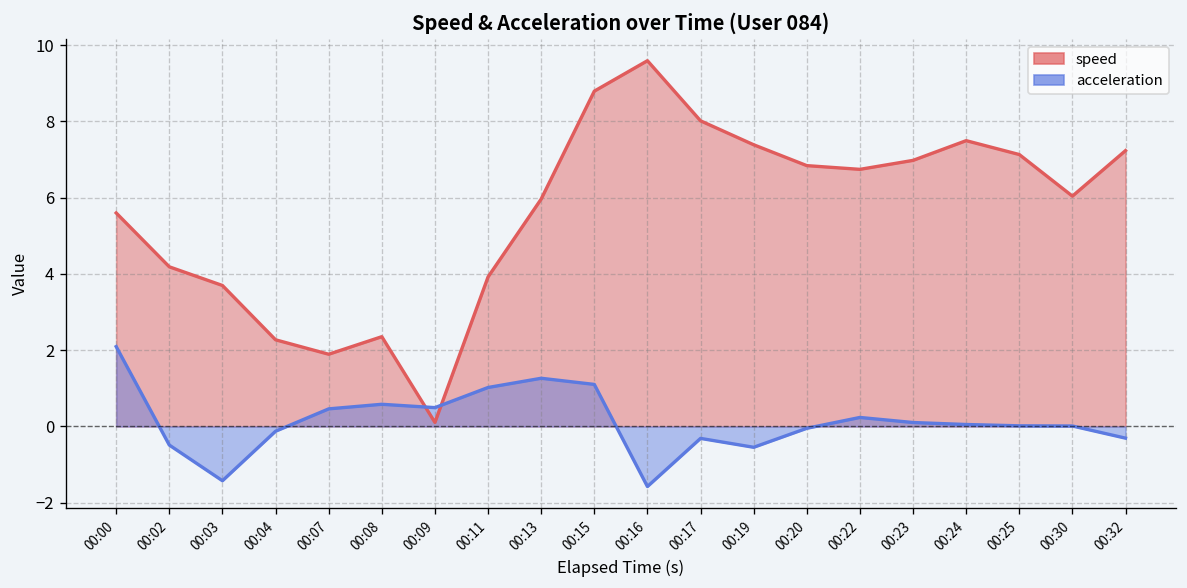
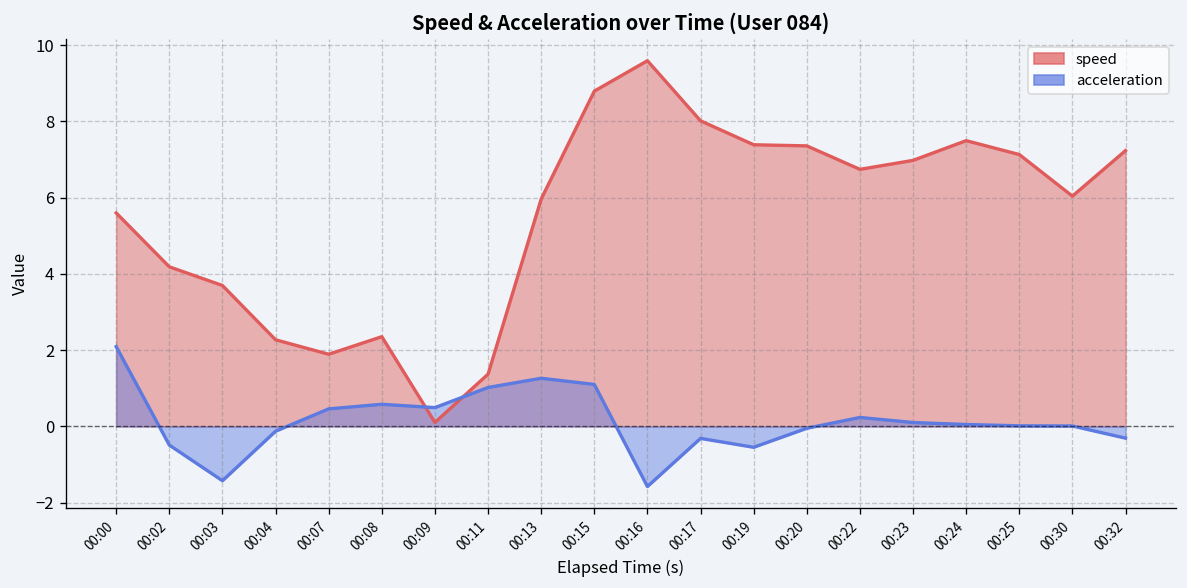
  {
    "speed": {
      "00:00": 5.6,
      "00:02": 4.2,
      "00:03": 3.7,
      "00:04": 2.3,
      "00:07": 1.9,
      "00:08": 2.4,
      "00:09": 0.1,
-     "00:11": 3.9,
+     "00:11": 1.4,
      "00:13": 6.0,
      "00:15": 8.8,
      "00:16": 9.6,
      "00:17": 8.0,
      "00:19": 7.4,
-     "00:20": 6.8,
+     "00:20": 7.4,
      "00:22": 6.7,
      "00:23": 7.0,
      "00:24": 7.5,
      "00:25": 7.1,
      "00:30": 6.0,
      "00:32": 7.2
    }
  }
